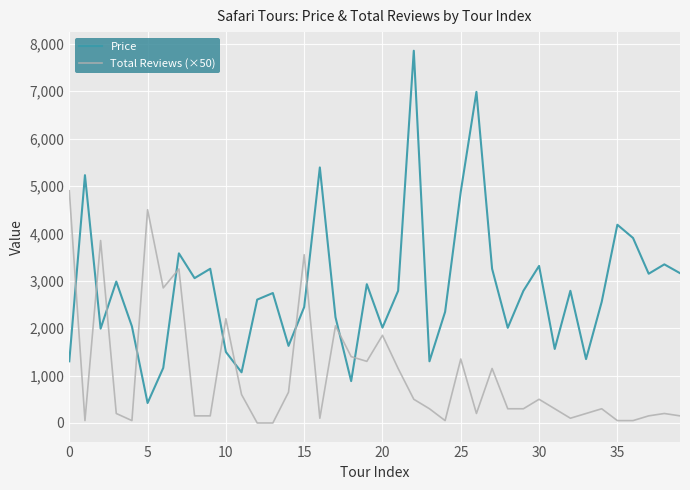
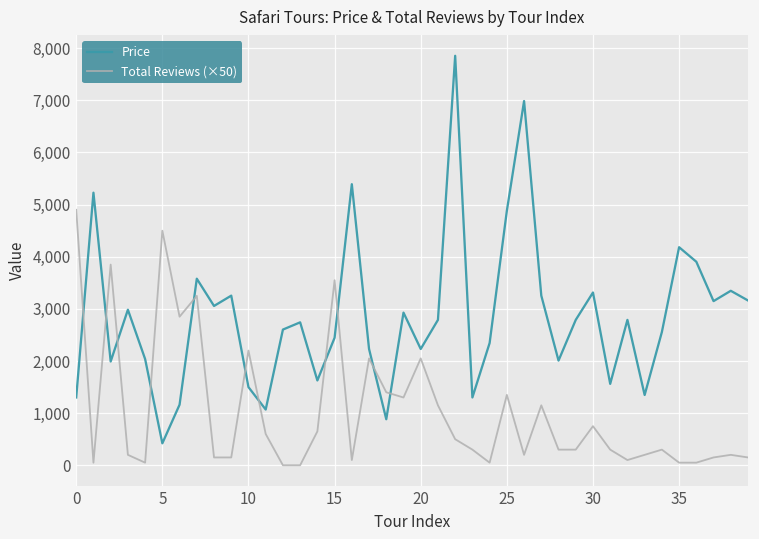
  {
    "Price": {
      "0": "1,300",
      "5": "400",
      "10": "1,500",
      "15": "2,400",
-     "20": "2,000",
+     "20": "2,200",
      "25": "4,900",
      "30": "3,300",
      "35": "4,200"
    },
    "Total Reviews (×50)": {
      "0": "4,900",
      "5": "4,500",
      "10": "2,200",
      "15": "3,600",
-     "20": "1,900",
+     "20": "2,100",
      "25": "1,400",
-     "30": "500",
+     "30": "800",
      "35": "100"
    }
  }
